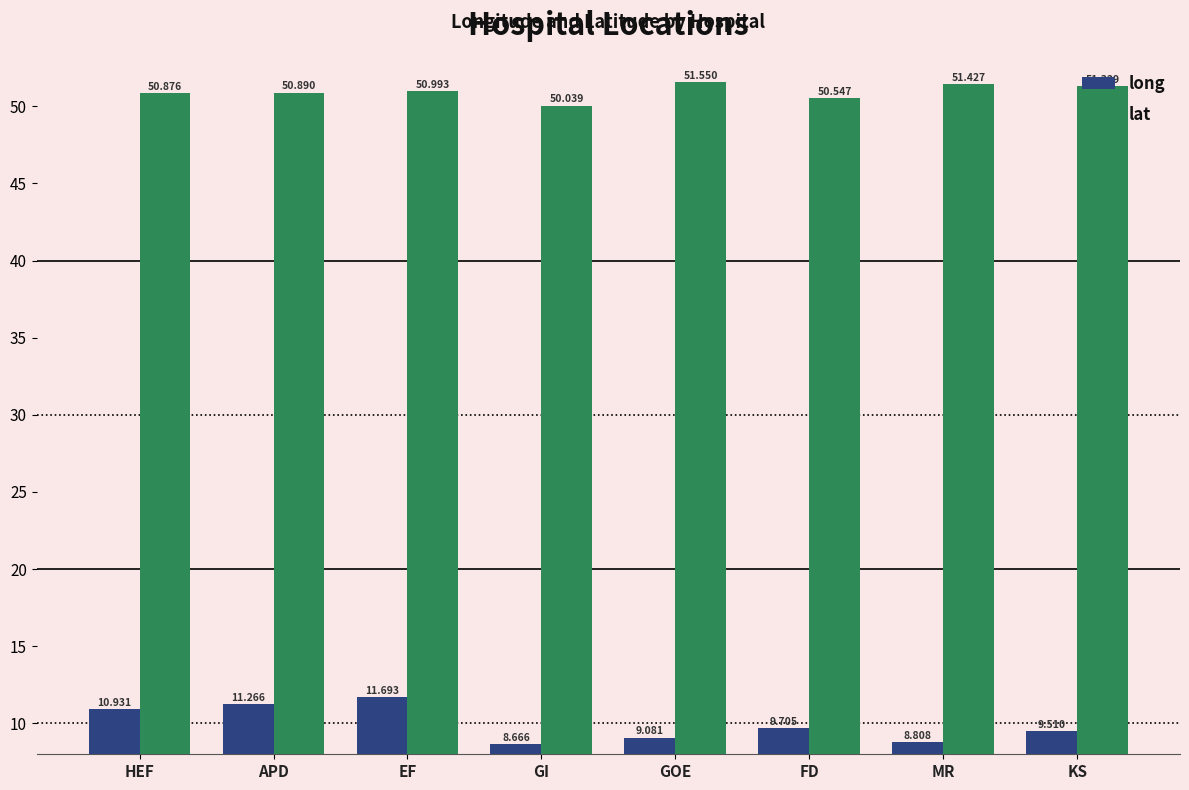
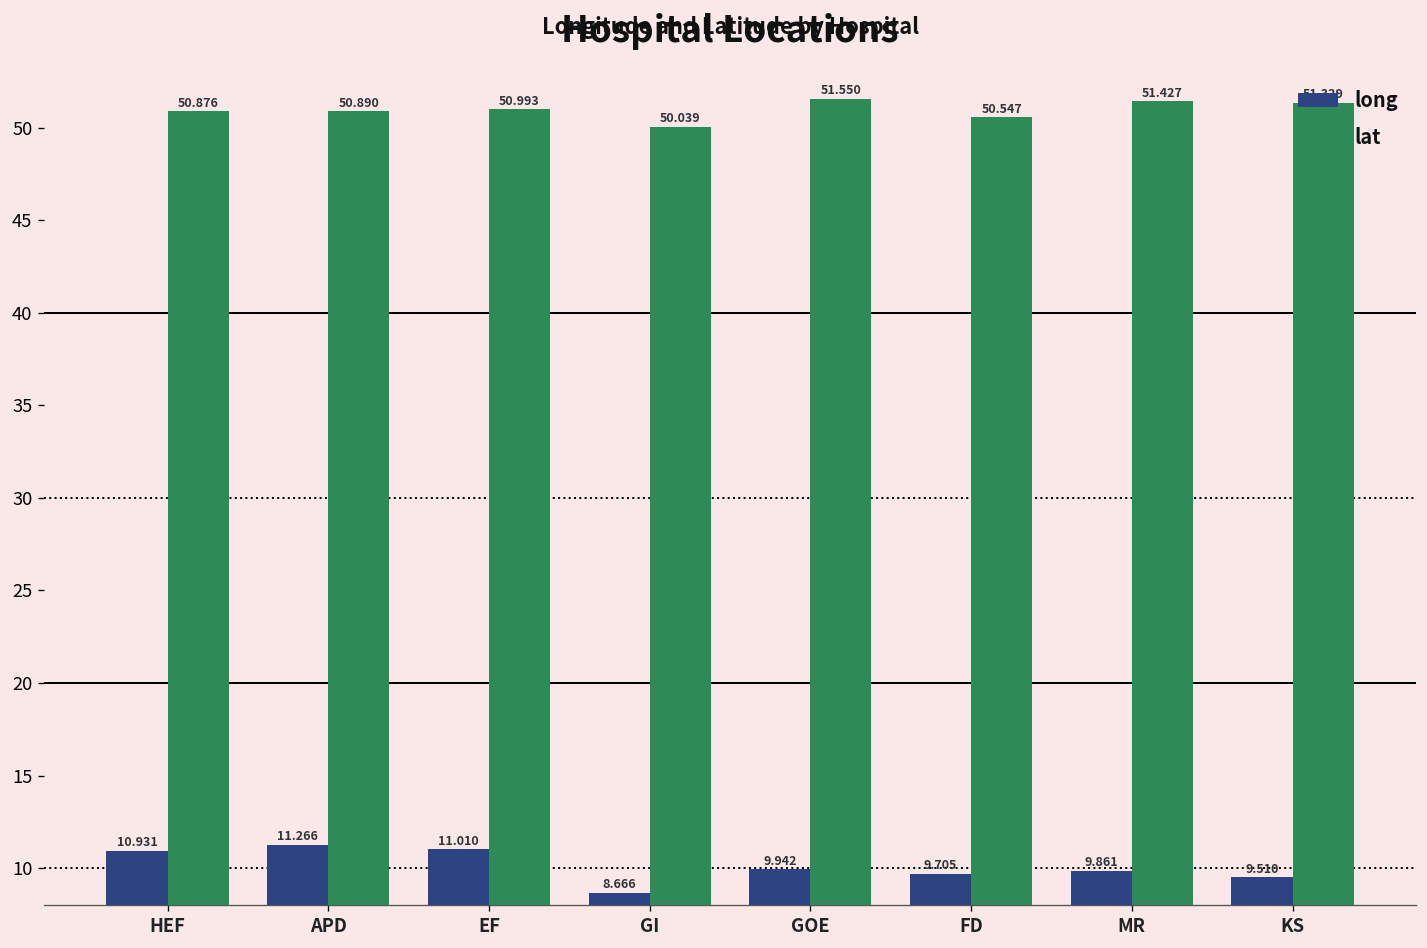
  {
    "long": {
      "HEF": 10.931,
      "APD": 11.266,
-     "EF": 11.693,
+     "EF": 11.010,
      "GI": 8.666,
-     "GOE": 9.081,
+     "GOE": 9.942,
      "FD": 9.705,
-     "MR": 8.808,
+     "MR": 9.861,
      "KS": 9.510
    },
    "lat": {
      "HEF": 50.876,
      "APD": 50.890,
      "EF": 50.993,
      "GI": 50.039,
      "GOE": 51.550,
      "FD": 50.547,
      "MR": 51.427,
      "KS": 51.329
    }
  }
